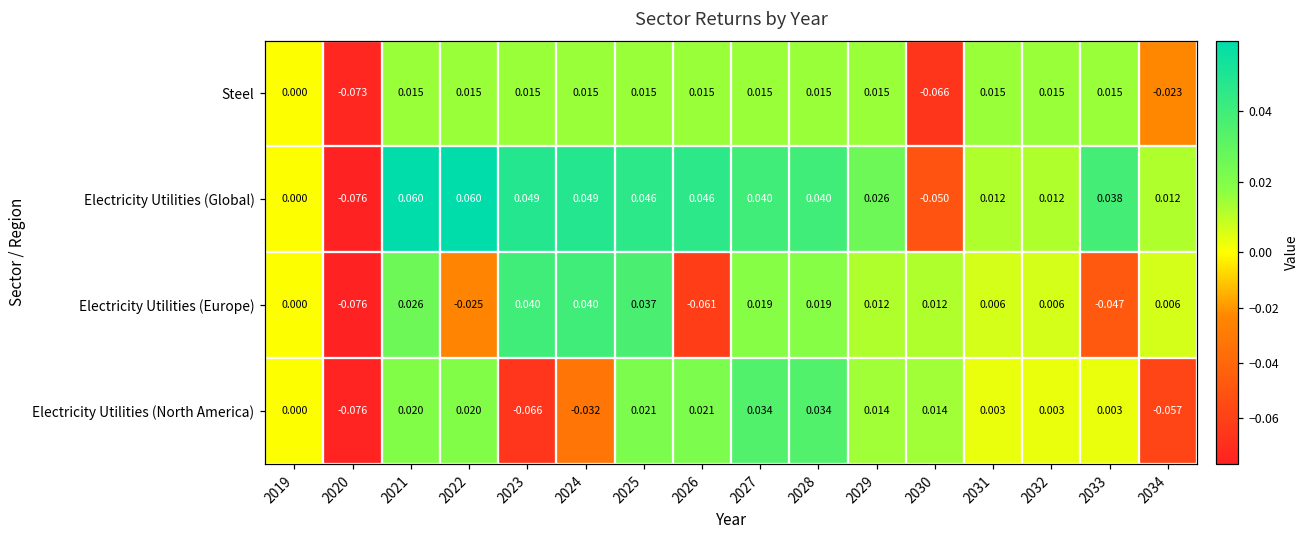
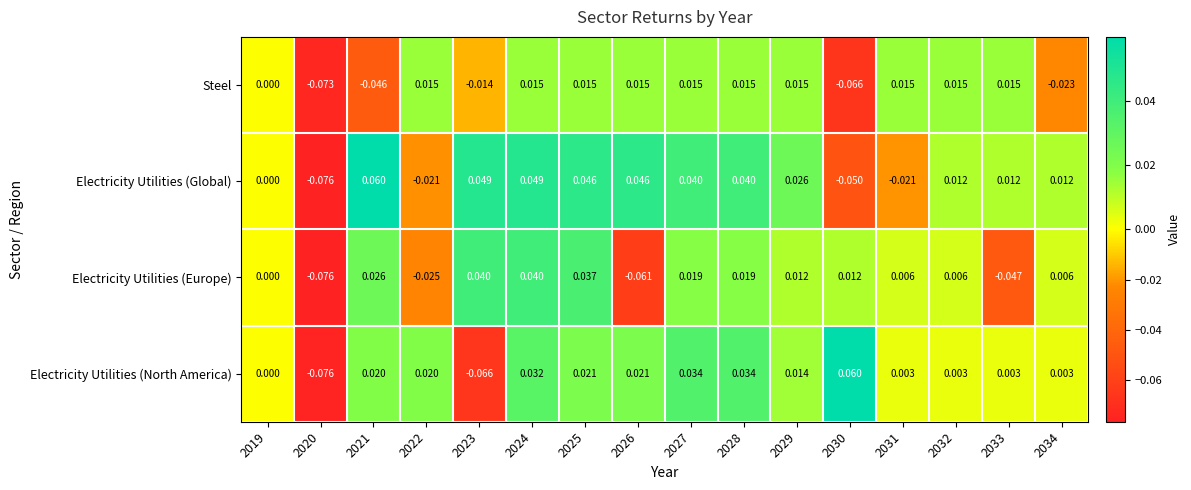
  {
    "Steel": {
      "2019": 0.000,
      "2020": -0.073,
-     "2021": 0.015,
+     "2021": -0.046,
      "2022": 0.015,
-     "2023": 0.015,
+     "2023": -0.014,
      "2024": 0.015,
      "2025": 0.015,
      "2026": 0.015,
      "2027": 0.015,
      "2028": 0.015,
      "2029": 0.015,
      "2030": -0.066,
      "2031": 0.015,
      "2032": 0.015,
      "2033": 0.015,
      "2034": -0.023
    },
    "Electricity Utilities (Global)": {
      "2019": 0.000,
      "2020": -0.076,
      "2021": 0.060,
-     "2022": 0.060,
+     "2022": -0.021,
      "2023": 0.049,
      "2024": 0.049,
      "2025": 0.046,
      "2026": 0.046,
      "2027": 0.040,
      "2028": 0.040,
      "2029": 0.026,
      "2030": -0.050,
-     "2031": 0.012,
+     "2031": -0.021,
      "2032": 0.012,
-     "2033": 0.038,
+     "2033": 0.012,
      "2034": 0.012
    },
    "Electricity Utilities (Europe)": {
      "2019": 0.000,
      "2020": -0.076,
      "2021": 0.026,
      "2022": -0.025,
      "2023": 0.040,
      "2024": 0.040,
      "2025": 0.037,
      "2026": -0.061,
      "2027": 0.019,
      "2028": 0.019,
      "2029": 0.012,
      "2030": 0.012,
      "2031": 0.006,
      "2032": 0.006,
      "2033": -0.047,
      "2034": 0.006
    },
    "Electricity Utilities (North America)": {
      "2019": 0.000,
      "2020": -0.076,
      "2021": 0.020,
      "2022": 0.020,
      "2023": -0.066,
-     "2024": -0.032,
+     "2024": 0.032,
      "2025": 0.021,
      "2026": 0.021,
      "2027": 0.034,
      "2028": 0.034,
      "2029": 0.014,
-     "2030": 0.014,
+     "2030": 0.060,
      "2031": 0.003,
      "2032": 0.003,
      "2033": 0.003,
-     "2034": -0.057
+     "2034": 0.003
    }
  }
